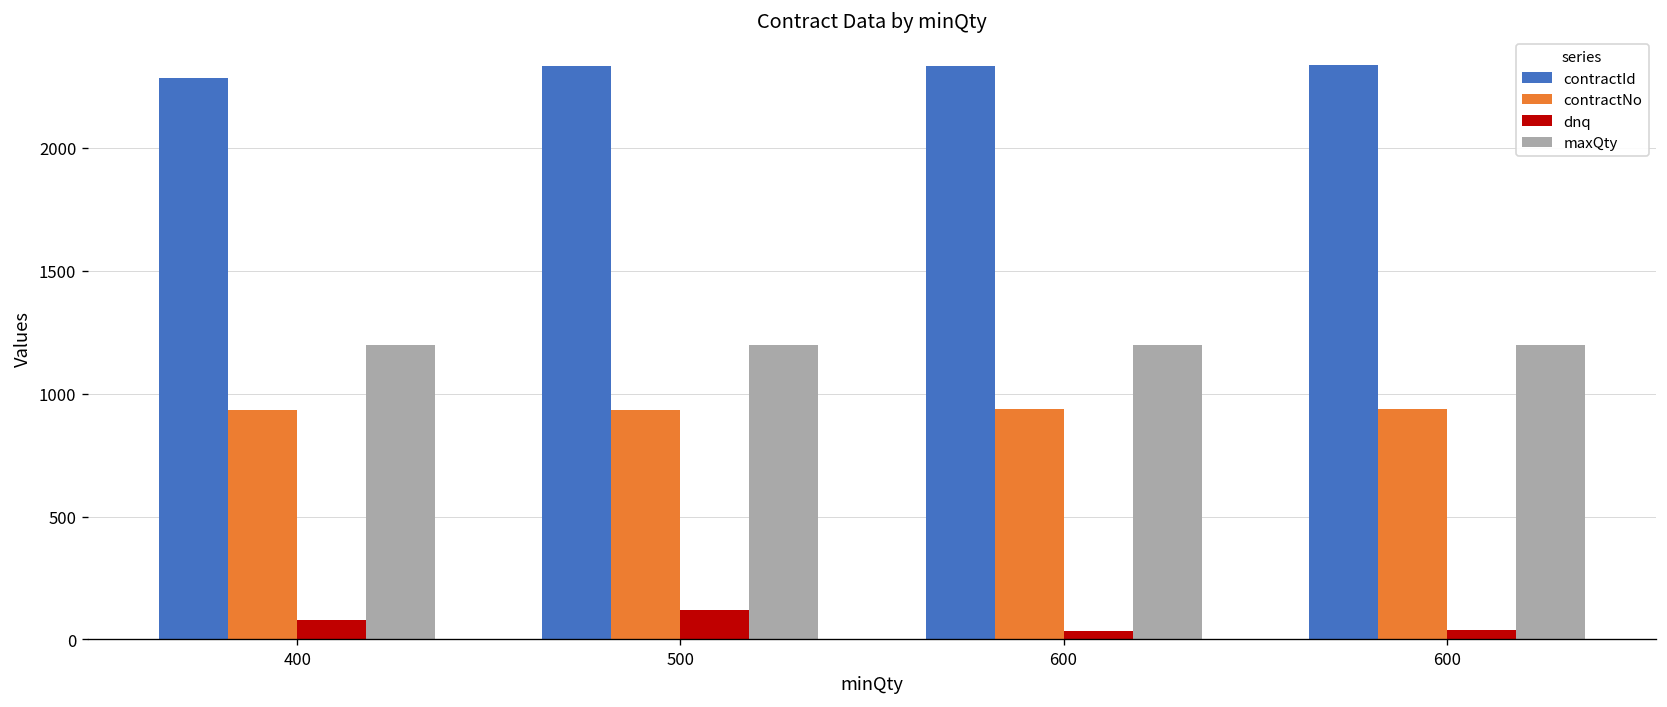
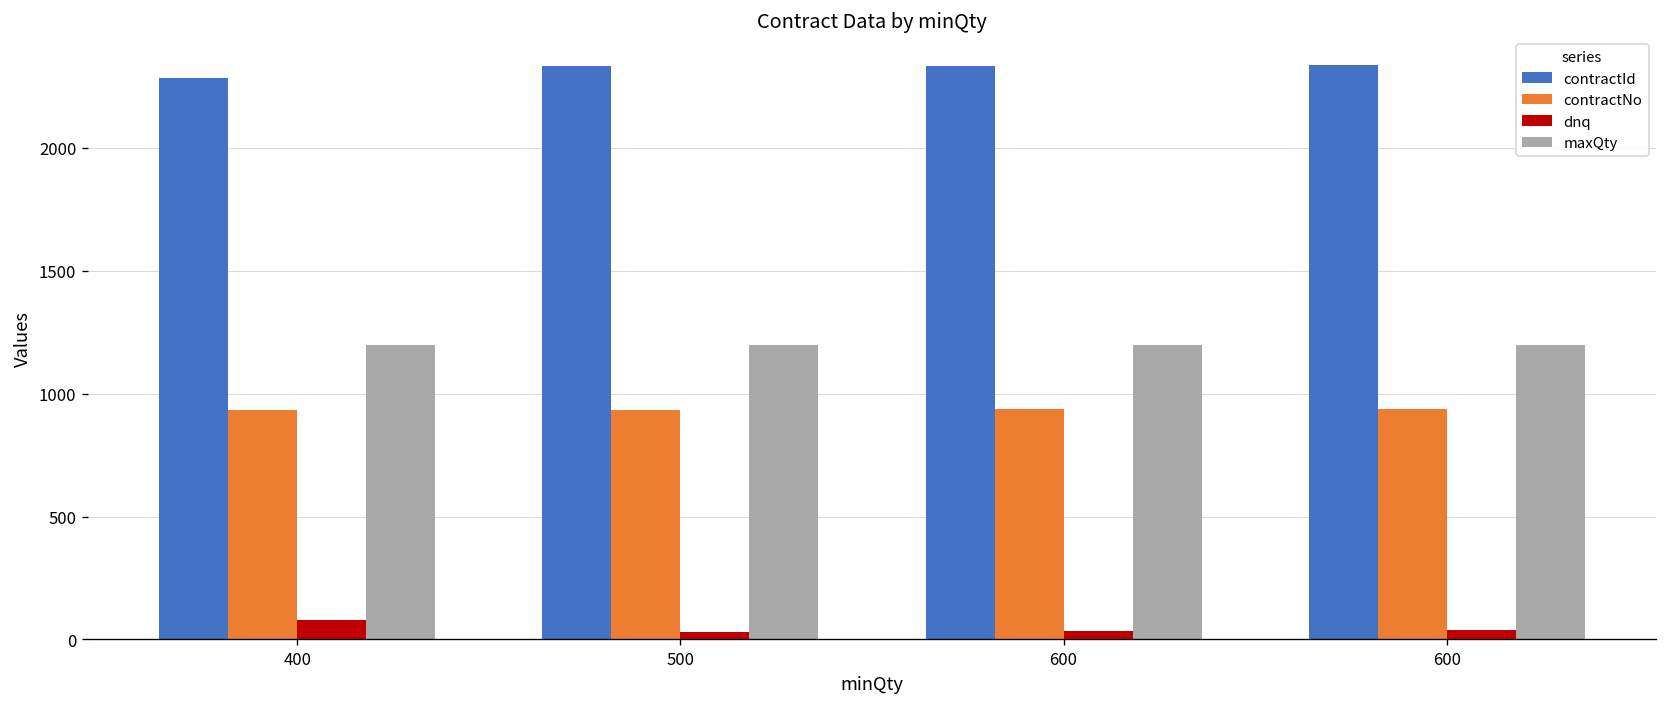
  {
    "contractId": {
      "400": 2280,
      "500": 2330
    },
    "contractNo": {
      "400": 930,
      "500": 940
    },
    "dnq": {
      "400": 80,
-     "500": 120
+     "500": 30
    },
    "maxQty": {
      "400": 1200,
      "500": 1200
    }
  }
